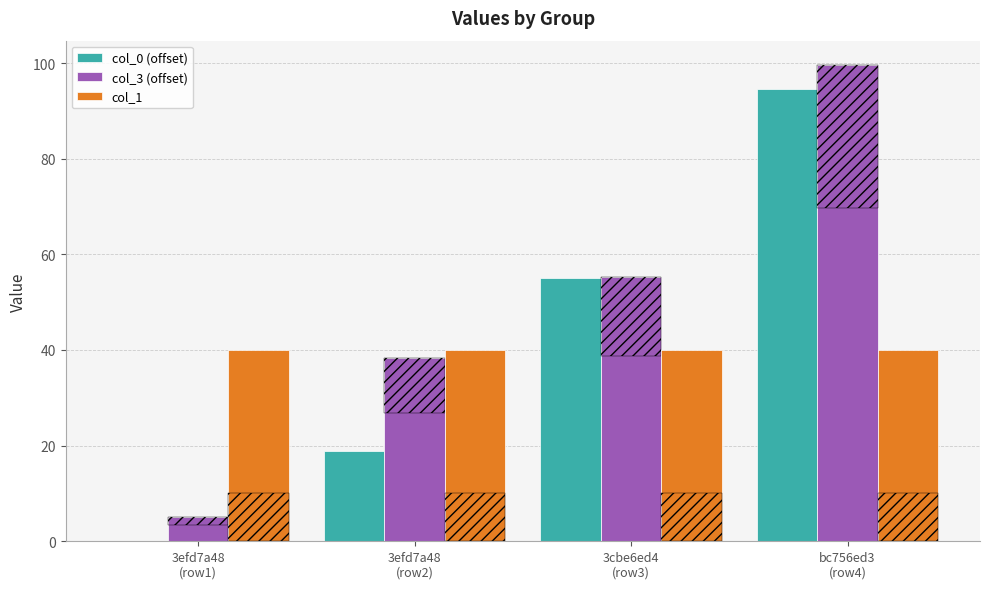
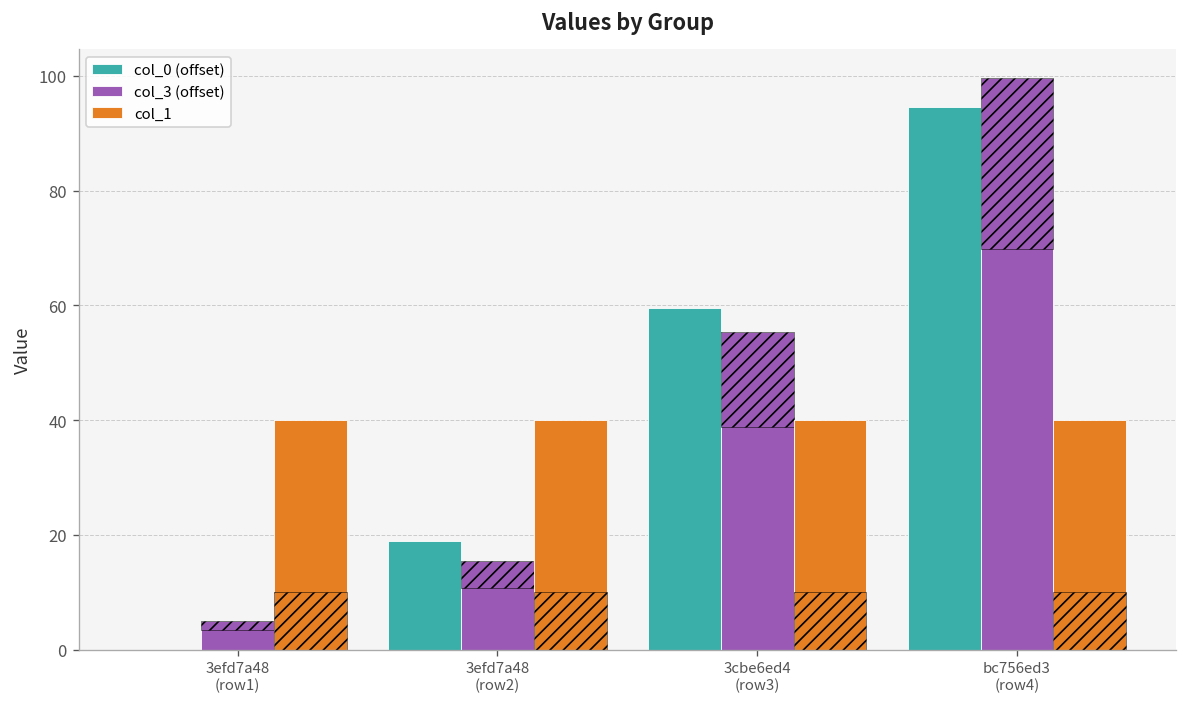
  {
    "col_0 (offset)": {
      "3efd7a48 (row1)": 0,
      "3efd7a48 (row2)": 19,
-     "3cbe6ed4 (row3)": 55,
+     "3cbe6ed4 (row3)": 59,
      "bc756ed3 (row4)": 95
    },
    "col_3 (offset)": {
      "3efd7a48 (row1)": 5,
-     "3efd7a48 (row2)": 38,
+     "3efd7a48 (row2)": 15,
      "3cbe6ed4 (row3)": 55,
      "bc756ed3 (row4)": 100
    },
    "col_1": {
      "3efd7a48 (row1)": 40,
      "3efd7a48 (row2)": 40,
      "3cbe6ed4 (row3)": 40,
      "bc756ed3 (row4)": 40
    }
  }
